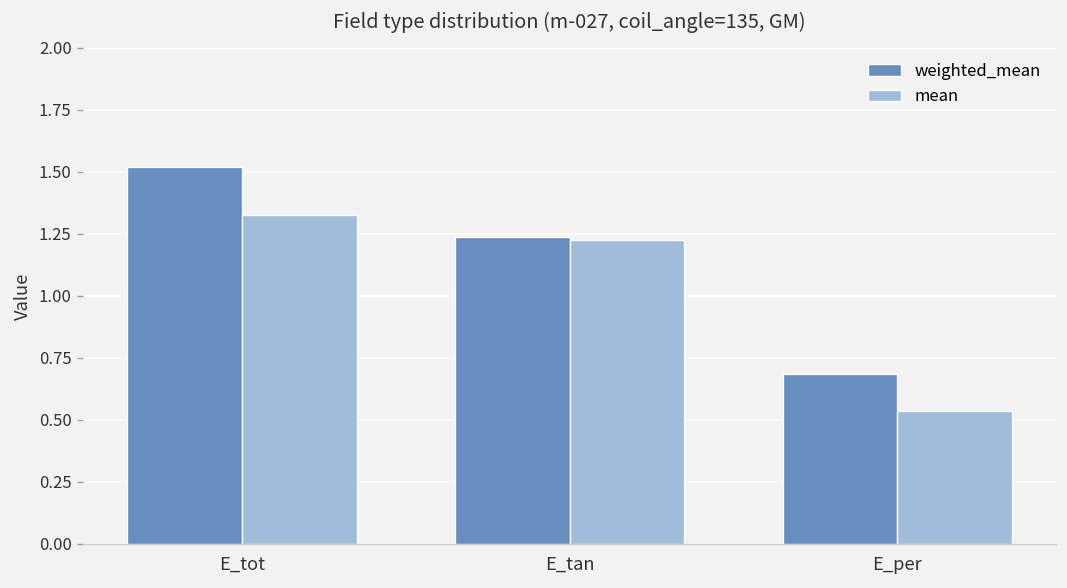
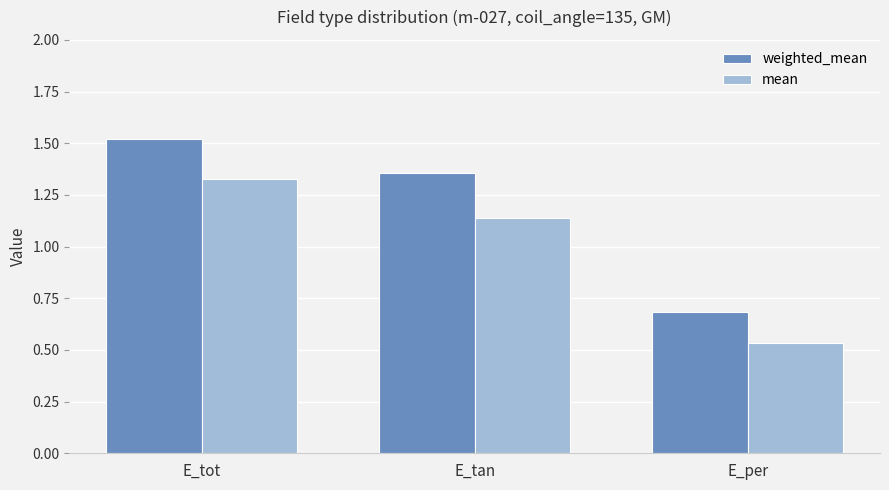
  {
    "weighted_mean": {
      "E_tot": 1.52,
-     "E_tan": 1.24,
+     "E_tan": 1.36,
      "E_per": 0.68
    },
    "mean": {
      "E_tot": 1.33,
-     "E_tan": 1.23,
+     "E_tan": 1.14,
      "E_per": 0.53
    }
  }
